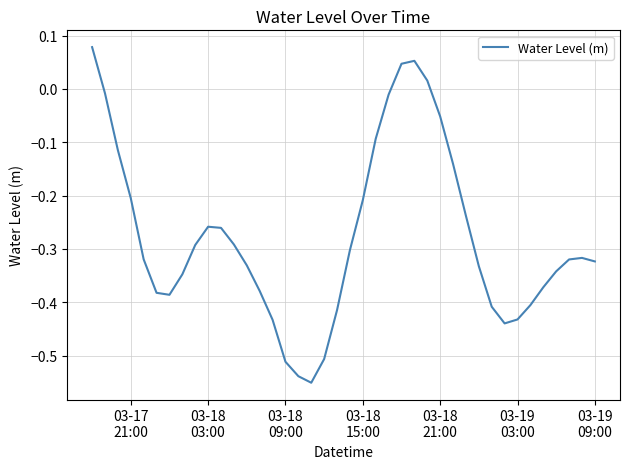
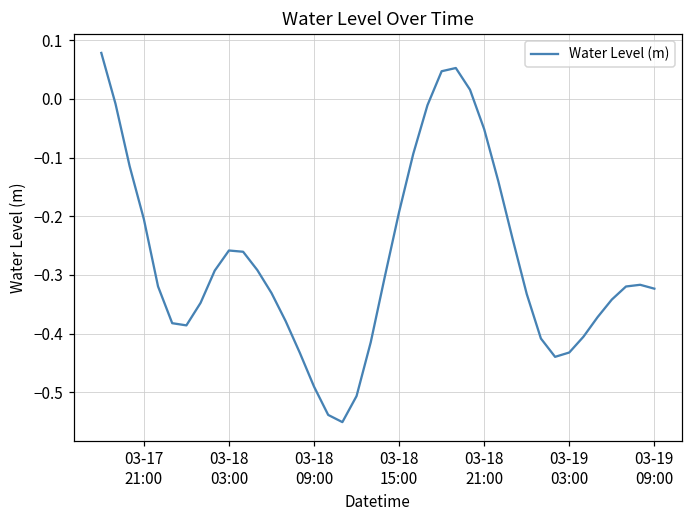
  {
    "03-17 21:00": -0.20,
    "03-18 03:00": -0.26,
-   "03-18 09:00": -0.51,
-   "03-18 15:00": -0.21,
+   "03-18 09:00": -0.49,
+   "03-18 15:00": -0.19,
    "03-18 21:00": -0.05,
    "03-19 03:00": -0.43,
    "03-19 09:00": -0.32
  }
